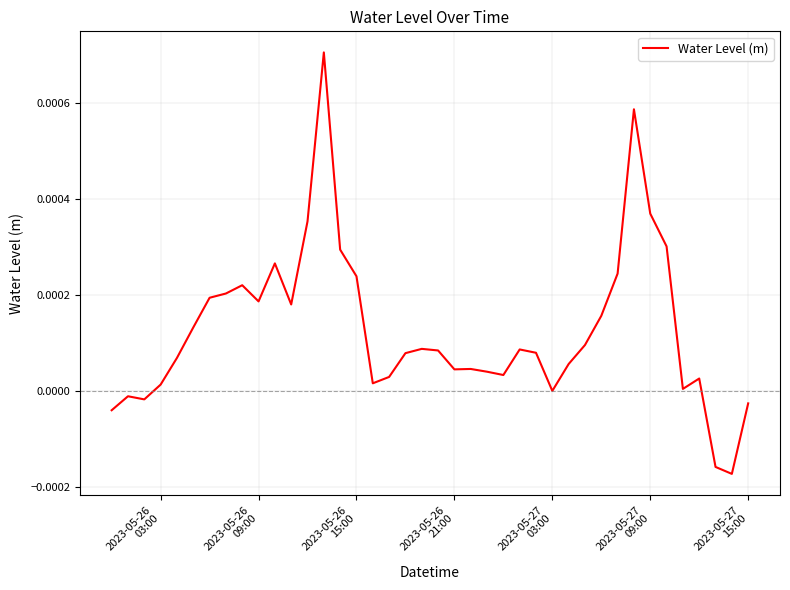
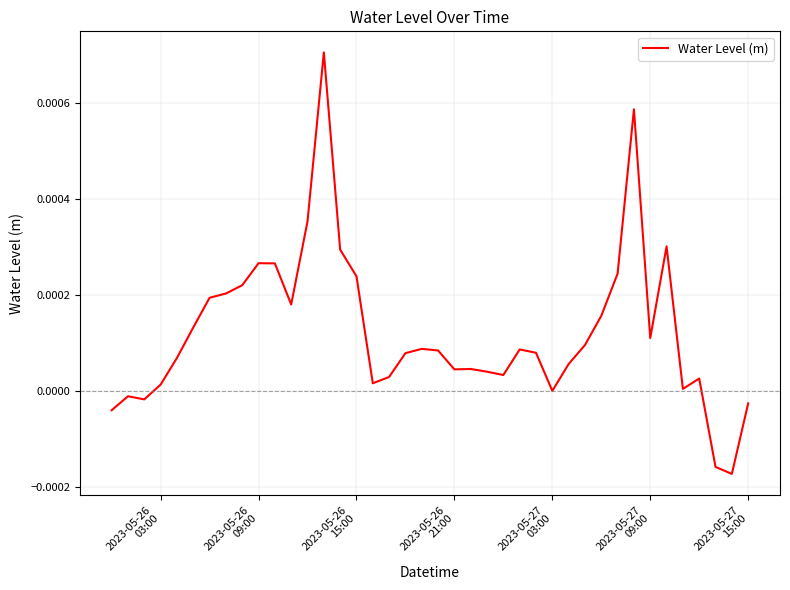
  {
    "2023-05-26 03:00": 0.00001,
-   "2023-05-26 09:00": 0.00019,
+   "2023-05-26 09:00": 0.00027,
    "2023-05-26 15:00": 0.00024,
    "2023-05-26 21:00": 0.00004,
    "2023-05-27 03:00": 0.00000,
-   "2023-05-27 09:00": 0.00037,
+   "2023-05-27 09:00": 0.00011,
    "2023-05-27 15:00": -0.00003
  }
